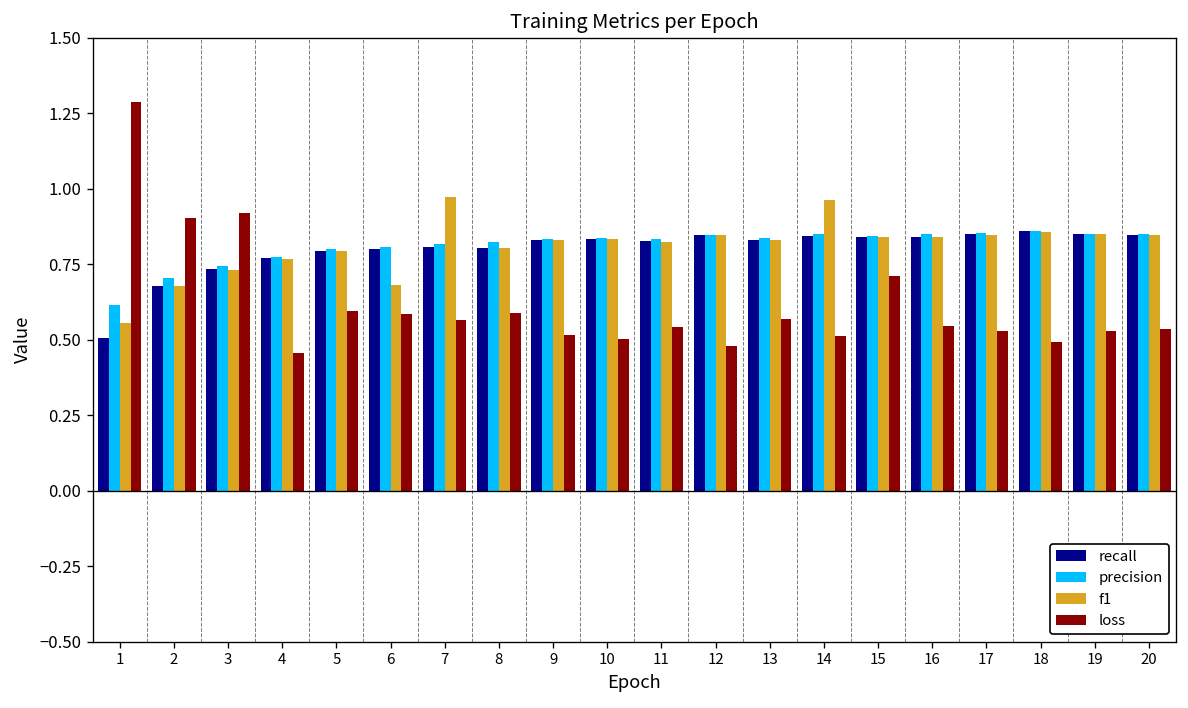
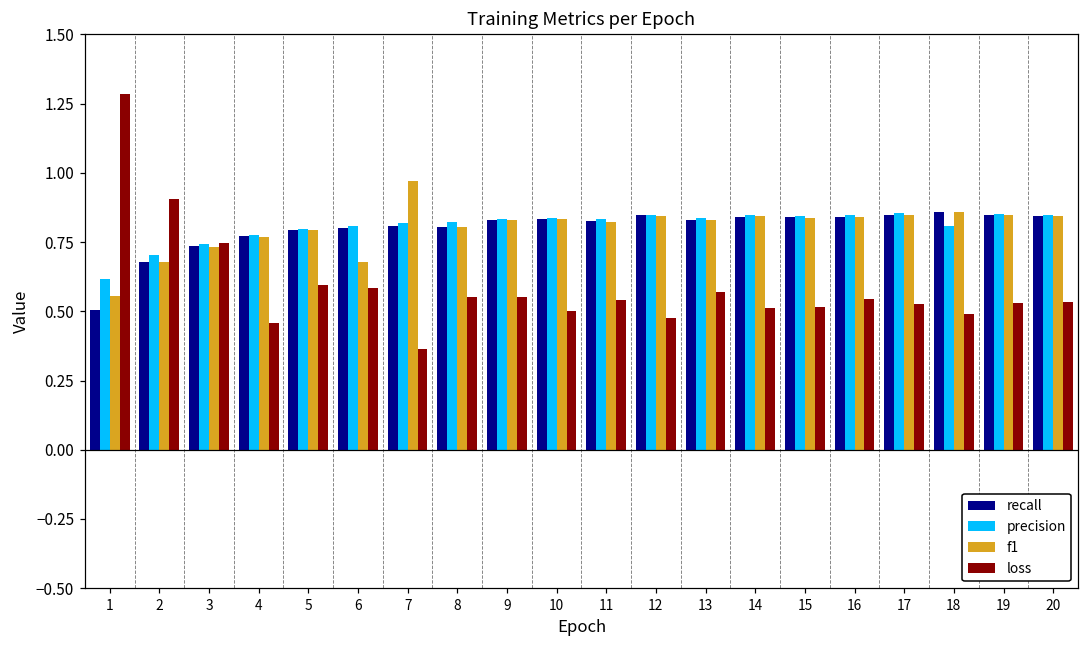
  {
    "recall": {
      "1": 0.51,
      "2": 0.68,
      "3": 0.74,
      "4": 0.77,
      "5": 0.80,
      "6": 0.80,
      "7": 0.81,
      "8": 0.80,
      "9": 0.83,
      "10": 0.83,
      "11": 0.83,
      "12": 0.85,
      "13": 0.83,
      "14": 0.84,
      "15": 0.84,
      "16": 0.84,
      "17": 0.85,
      "18": 0.86,
      "19": 0.85,
      "20": 0.85
    },
    "precision": {
      "1": 0.62,
      "2": 0.70,
      "3": 0.74,
      "4": 0.77,
      "5": 0.80,
      "6": 0.81,
      "7": 0.82,
      "8": 0.82,
      "9": 0.83,
      "10": 0.84,
      "11": 0.83,
      "12": 0.85,
      "13": 0.84,
      "14": 0.85,
      "15": 0.84,
      "16": 0.85,
      "17": 0.85,
-     "18": 0.86,
+     "18": 0.81,
      "19": 0.85,
      "20": 0.85
    },
    "f1": {
      "1": 0.56,
      "2": 0.68,
      "3": 0.73,
      "4": 0.77,
      "5": 0.79,
      "6": 0.68,
      "7": 0.97,
      "8": 0.80,
      "9": 0.83,
      "10": 0.83,
      "11": 0.82,
      "12": 0.85,
      "13": 0.83,
-     "14": 0.96,
+     "14": 0.84,
      "15": 0.84,
      "16": 0.84,
      "17": 0.85,
      "18": 0.86,
      "19": 0.85,
      "20": 0.85
    },
    "loss": {
      "1": 1.29,
      "2": 0.90,
-     "3": 0.92,
+     "3": 0.75,
      "4": 0.46,
      "5": 0.60,
      "6": 0.58,
-     "7": 0.56,
-     "8": 0.59,
-     "9": 0.52,
+     "7": 0.36,
+     "8": 0.55,
+     "9": 0.55,
      "10": 0.50,
      "11": 0.54,
      "12": 0.48,
      "13": 0.57,
      "14": 0.51,
-     "15": 0.71,
+     "15": 0.52,
      "16": 0.54,
      "17": 0.53,
      "18": 0.49,
      "19": 0.53,
      "20": 0.53
    }
  }
